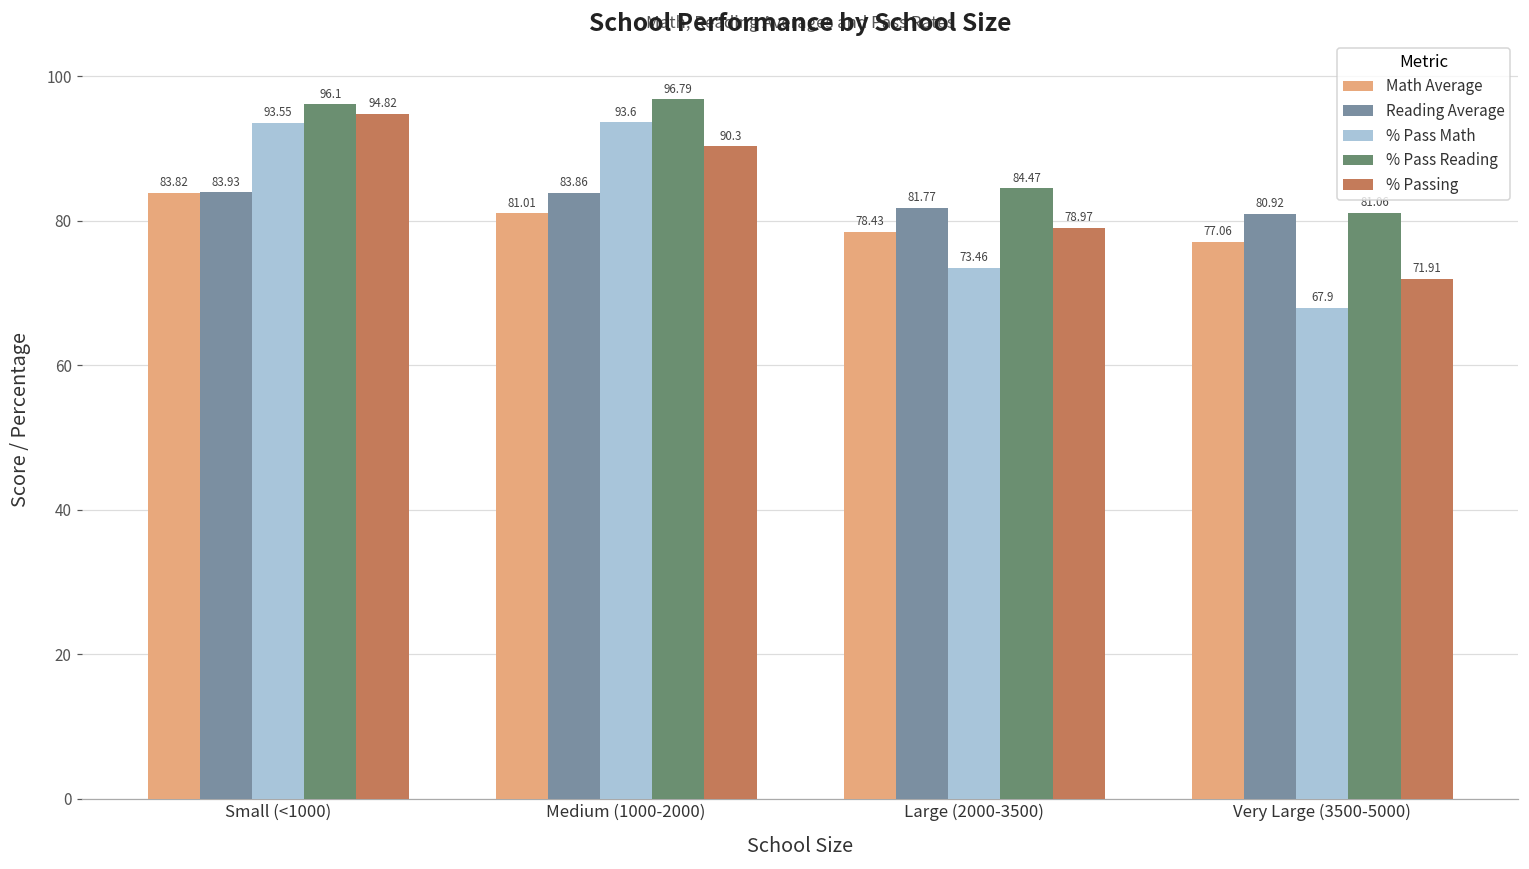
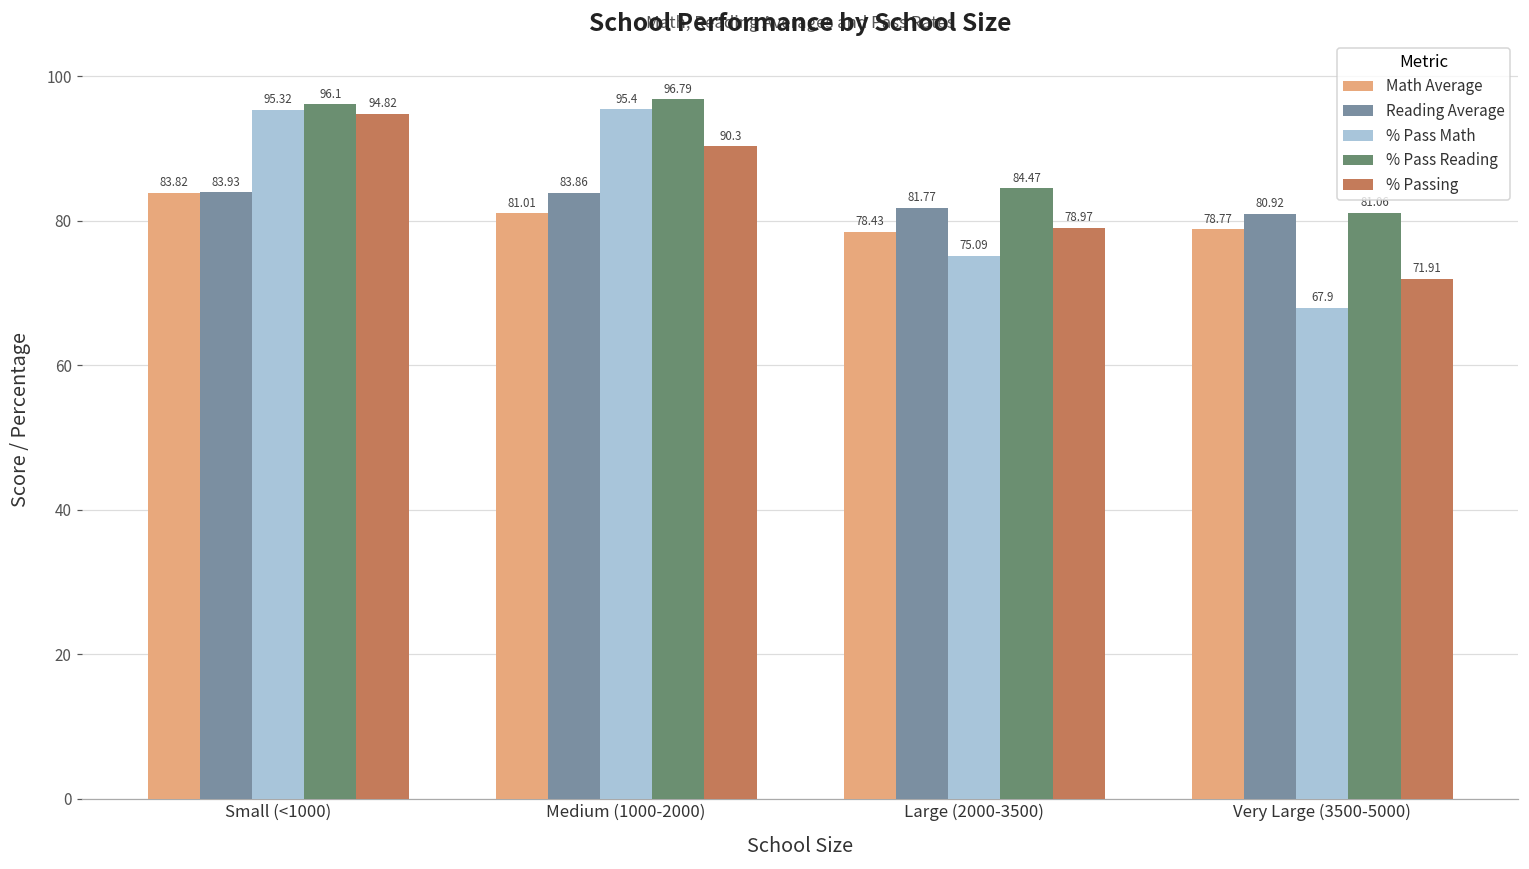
  {
    "Math Average": {
      "Small (<1000)": 83.82,
      "Medium (1000-2000)": 81.01,
      "Large (2000-3500)": 78.43,
-     "Very Large (3500-5000)": 77.06
+     "Very Large (3500-5000)": 78.77
    },
    "% Pass Math": {
-     "Small (<1000)": 93.55,
-     "Medium (1000-2000)": 93.6,
-     "Large (2000-3500)": 73.46,
+     "Small (<1000)": 95.32,
+     "Medium (1000-2000)": 95.4,
+     "Large (2000-3500)": 75.09,
      "Very Large (3500-5000)": 67.9
    },
    "% Passing": {
      "Small (<1000)": 94.82,
      "Medium (1000-2000)": 90.3,
      "Large (2000-3500)": 78.97,
      "Very Large (3500-5000)": 71.91
    }
  }
